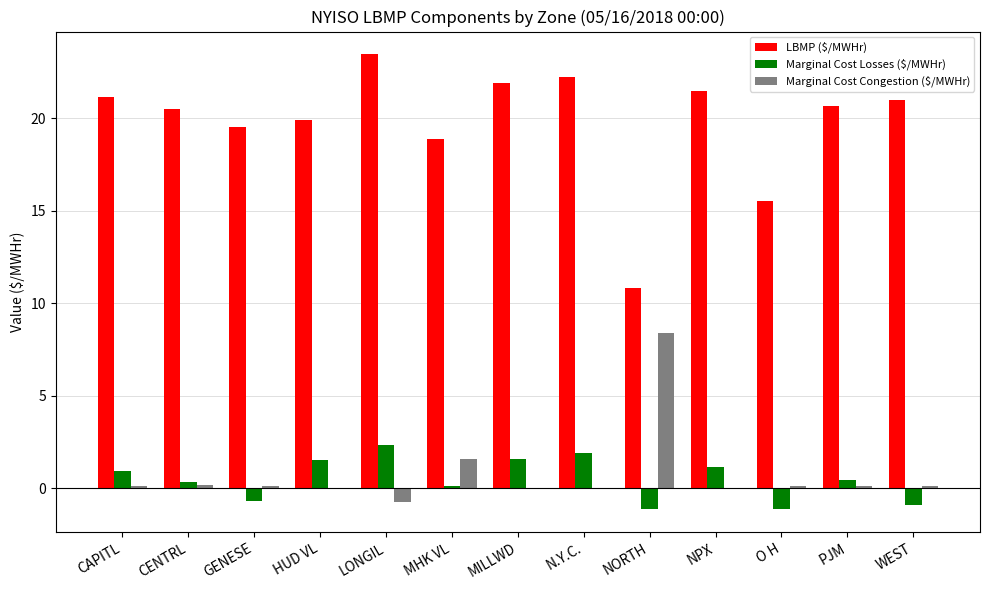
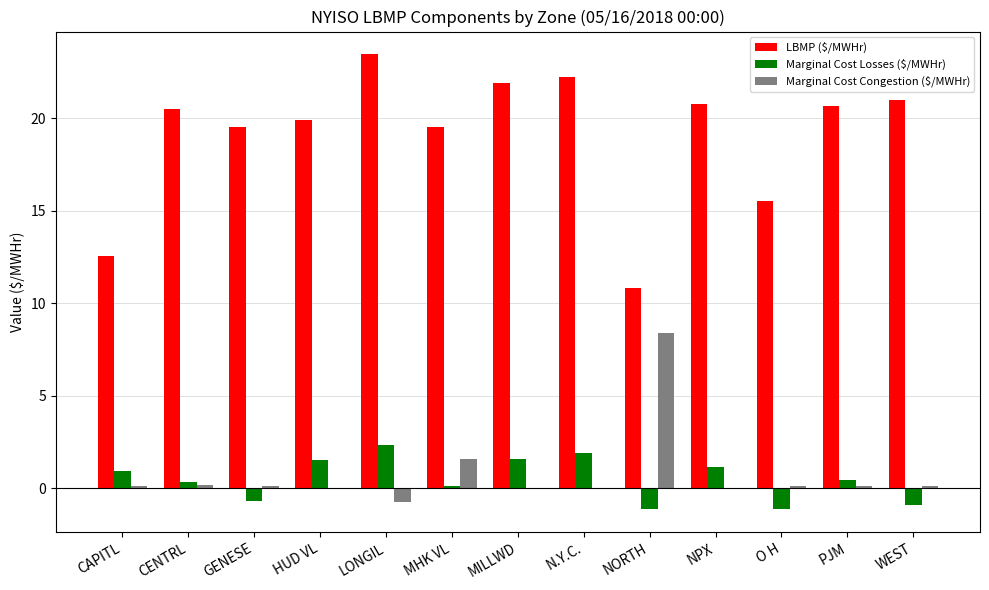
  {
    "LBMP ($/MWHr)": {
-     "CAPITL": 21.2,
+     "CAPITL": 12.6,
      "CENTRL": 20.5,
      "GENESE": 19.5,
      "HUD VL": 19.9,
      "LONGIL": 23.5,
-     "MHK VL": 18.9,
+     "MHK VL": 19.5,
      "MILLWD": 21.9,
      "N.Y.C.": 22.2,
      "NORTH": 10.8,
-     "NPX": 21.5,
+     "NPX": 20.8,
      "O H": 15.5,
      "PJM": 20.7,
      "WEST": 21.0
    },
    "Marginal Cost Losses ($/MWHr)": {
      "CAPITL": 0.9,
      "CENTRL": 0.3,
      "GENESE": -0.7,
      "HUD VL": 1.5,
      "LONGIL": 2.4,
      "MHK VL": 0.1,
      "MILLWD": 1.6,
      "N.Y.C.": 1.9,
      "NORTH": -1.1,
      "NPX": 1.1,
      "O H": -1.1,
      "PJM": 0.5,
      "WEST": -0.9
    },
    "Marginal Cost Congestion ($/MWHr)": {
      "CENTRL": 0.2,
      "HUD VL": 0.0,
      "LONGIL": -0.8,
      "MHK VL": 1.6,
      "MILLWD": 0.0,
      "N.Y.C.": 0.0,
      "NORTH": 8.4,
      "NPX": 0.0
    }
  }
